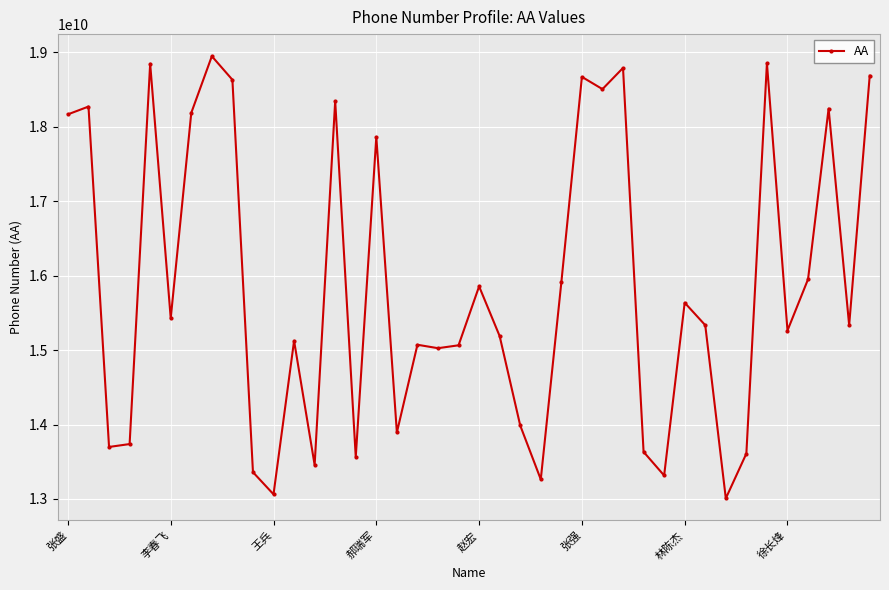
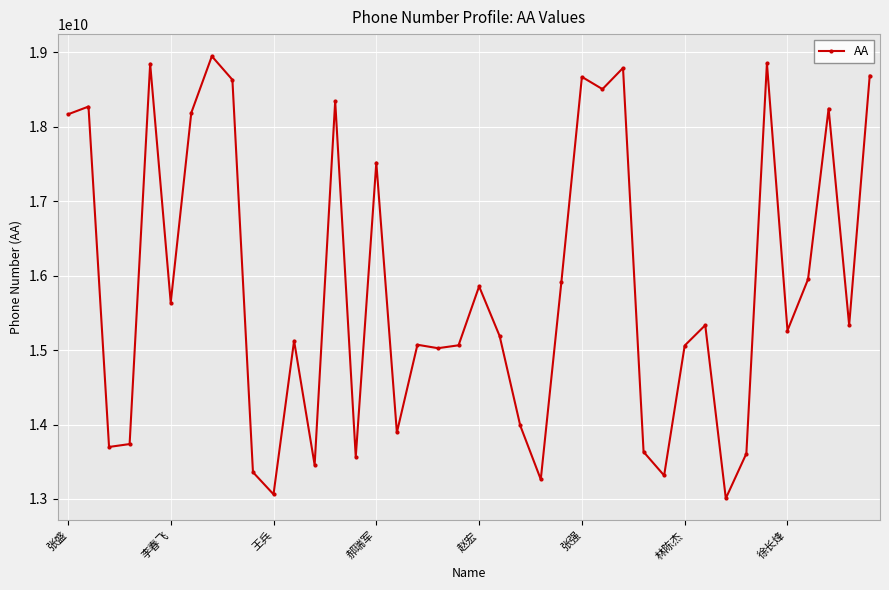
  {
    "张盛": 18200000000,
-   "李春飞": 15400000000,
+   "李春飞": 15600000000,
    "王兵": 13100000000,
-   "郝瑞军": 17900000000,
+   "郝瑞军": 17500000000,
    "赵宏": 15900000000,
    "张强": 18700000000,
-   "林陈杰": 15600000000,
+   "林陈杰": 15100000000,
    "徐长烽": 15300000000
  }
